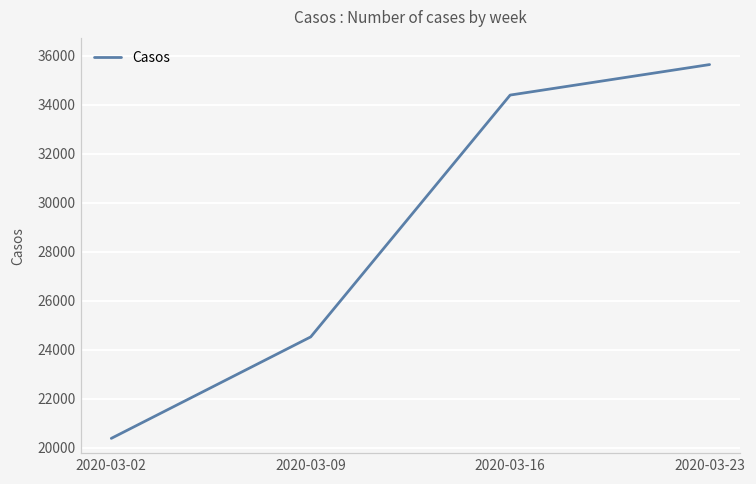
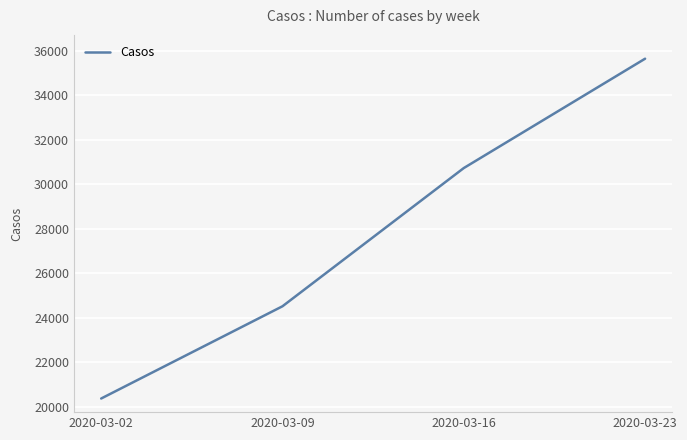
  {
    "2020-03-02": 20400,
    "2020-03-09": 24500,
-   "2020-03-16": 34400,
+   "2020-03-16": 30700,
    "2020-03-23": 35600
  }
